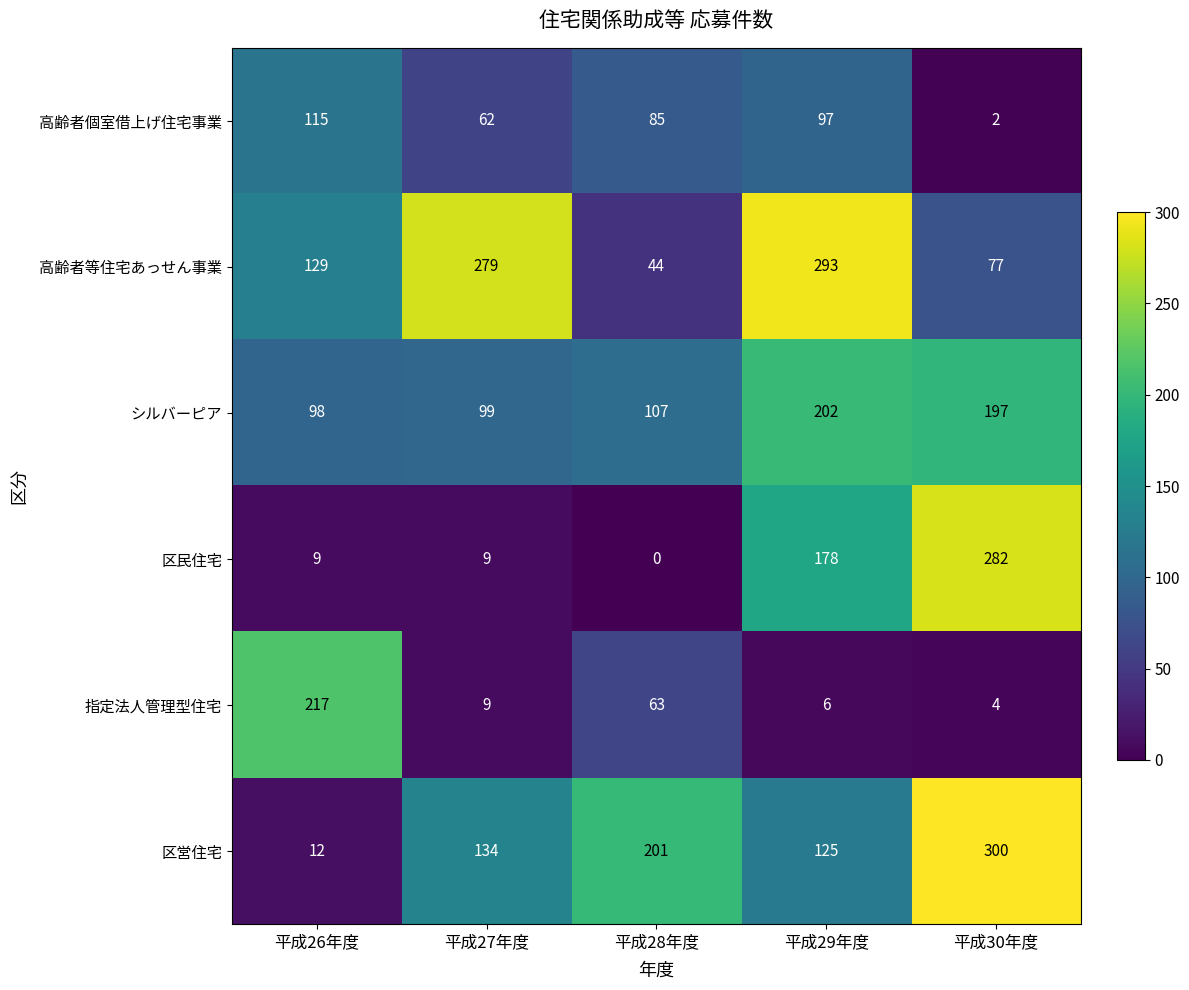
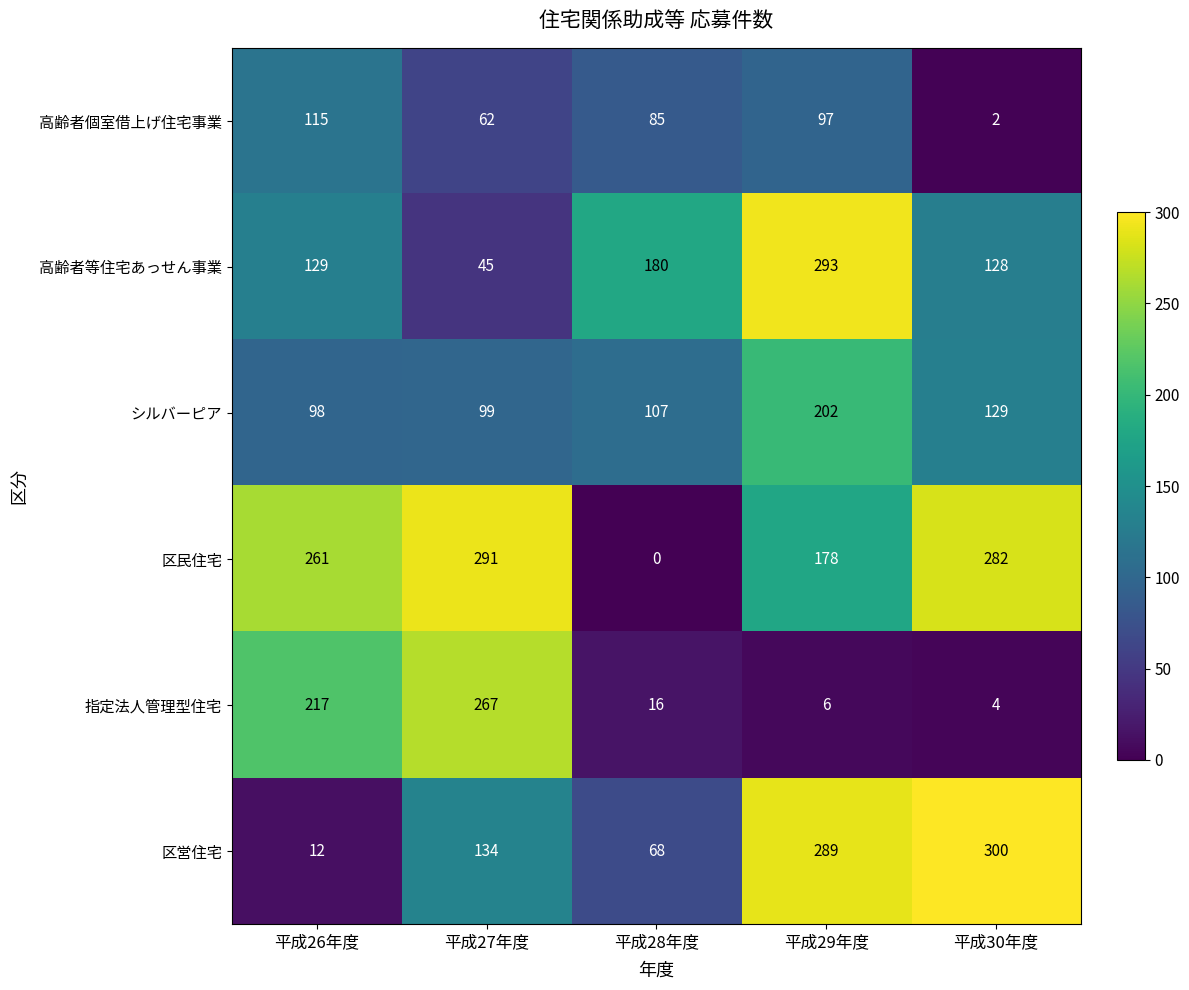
  {
    "高齢者個室借上げ住宅事業": {
      "平成26年度": 115,
      "平成27年度": 62,
      "平成28年度": 85,
      "平成29年度": 97,
      "平成30年度": 2
    },
    "高齢者等住宅あっせん事業": {
      "平成26年度": 129,
-     "平成27年度": 279,
-     "平成28年度": 44,
+     "平成27年度": 45,
+     "平成28年度": 180,
      "平成29年度": 293,
-     "平成30年度": 77
+     "平成30年度": 128
    },
    "シルバーピア": {
      "平成26年度": 98,
      "平成27年度": 99,
      "平成28年度": 107,
      "平成29年度": 202,
-     "平成30年度": 197
+     "平成30年度": 129
    },
    "区民住宅": {
-     "平成26年度": 9,
-     "平成27年度": 9,
+     "平成26年度": 261,
+     "平成27年度": 291,
      "平成28年度": 0,
      "平成29年度": 178,
      "平成30年度": 282
    },
    "指定法人管理型住宅": {
      "平成26年度": 217,
-     "平成27年度": 9,
-     "平成28年度": 63,
+     "平成27年度": 267,
+     "平成28年度": 16,
      "平成29年度": 6,
      "平成30年度": 4
    },
    "区営住宅": {
      "平成26年度": 12,
      "平成27年度": 134,
-     "平成28年度": 201,
-     "平成29年度": 125,
+     "平成28年度": 68,
+     "平成29年度": 289,
      "平成30年度": 300
    }
  }
